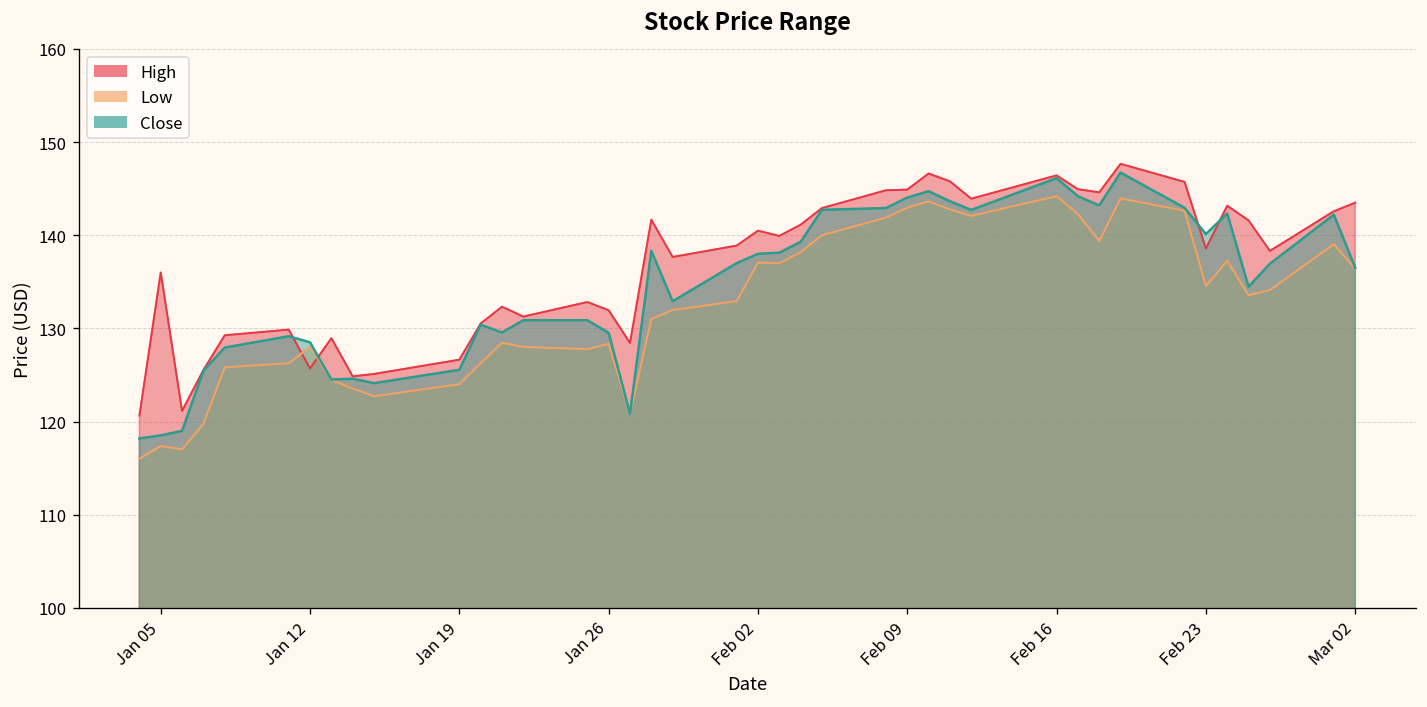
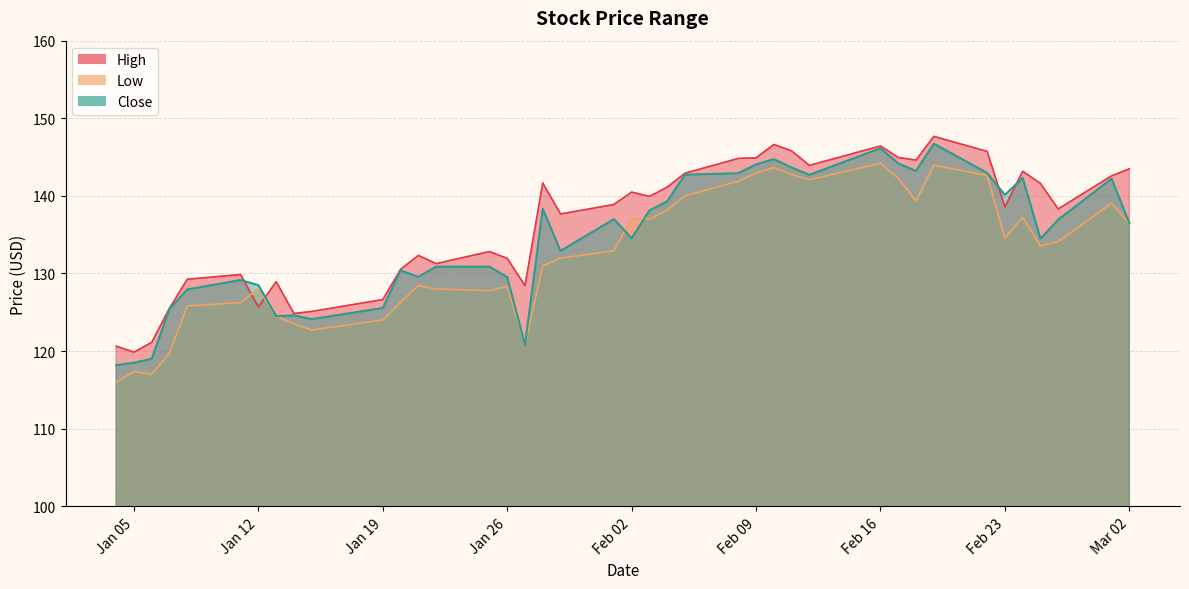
  {
    "High": {
-     "Jan 05": 136,
+     "Jan 05": 120,
      "Jan 12": 126,
      "Jan 19": 127,
      "Jan 26": 132,
      "Feb 02": 140,
      "Feb 09": 145,
      "Feb 23": 139,
      "Mar 02": 143
    },
    "Low": {
      "Jan 05": 117,
      "Jan 12": 128,
      "Jan 19": 124,
      "Jan 26": 128,
      "Feb 02": 137,
      "Feb 09": 143,
      "Feb 16": 144,
      "Feb 23": 135
    },
    "Close": {
      "Jan 05": 119,
      "Jan 12": 129,
      "Jan 19": 126,
      "Jan 26": 130,
-     "Feb 02": 138,
+     "Feb 02": 135,
      "Feb 09": 144,
      "Feb 23": 140
    }
  }
